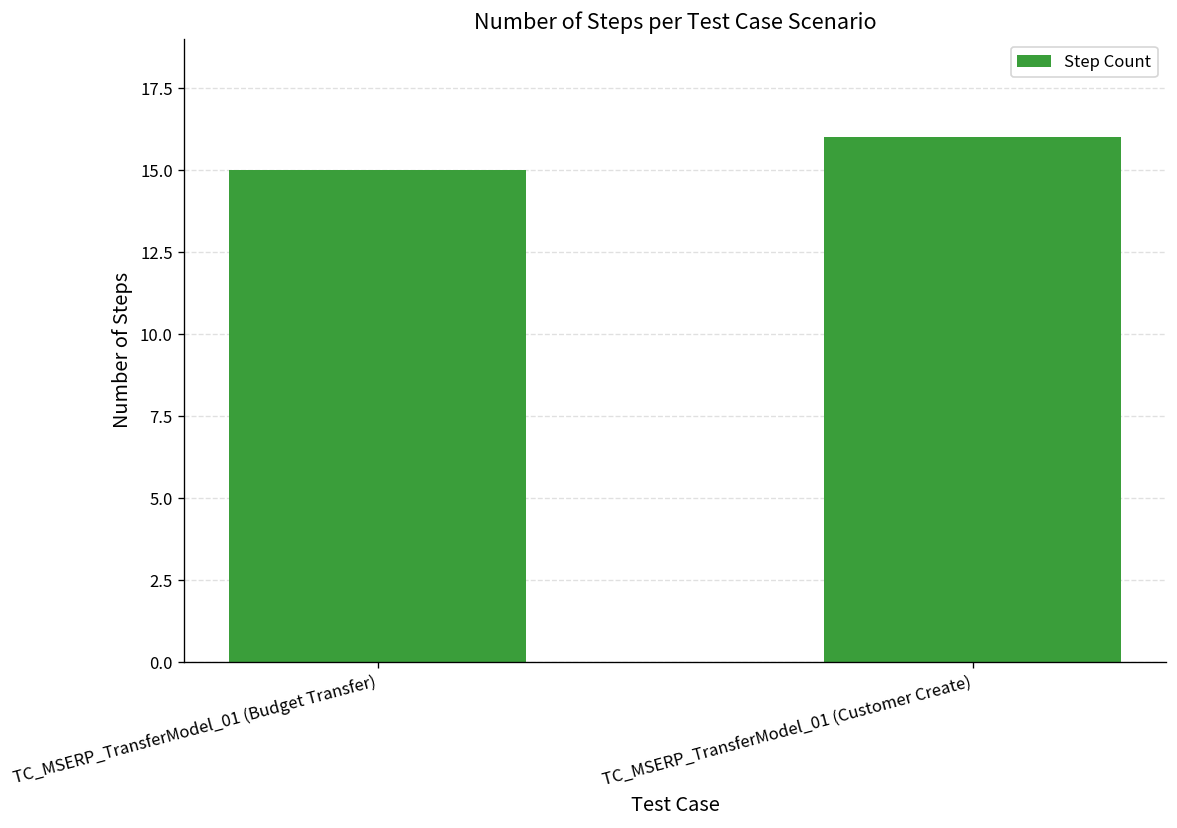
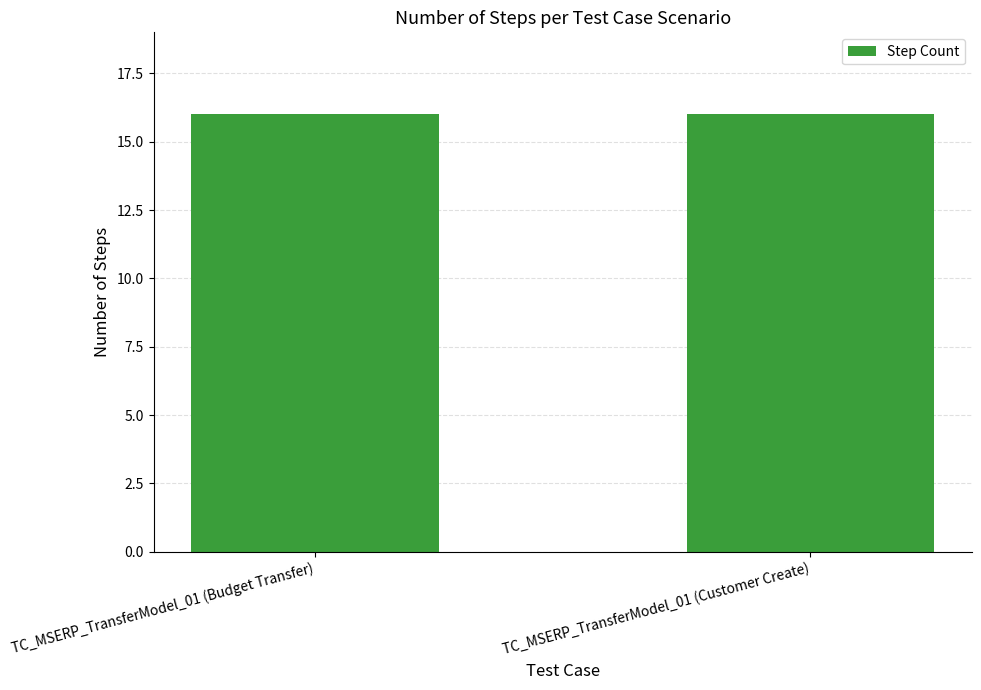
  {
-   "TC_MSERP_TransferModel_01 (Budget Transfer)": 15,
+   "TC_MSERP_TransferModel_01 (Budget Transfer)": 16,
    "TC_MSERP_TransferModel_01 (Customer Create)": 16
  }
